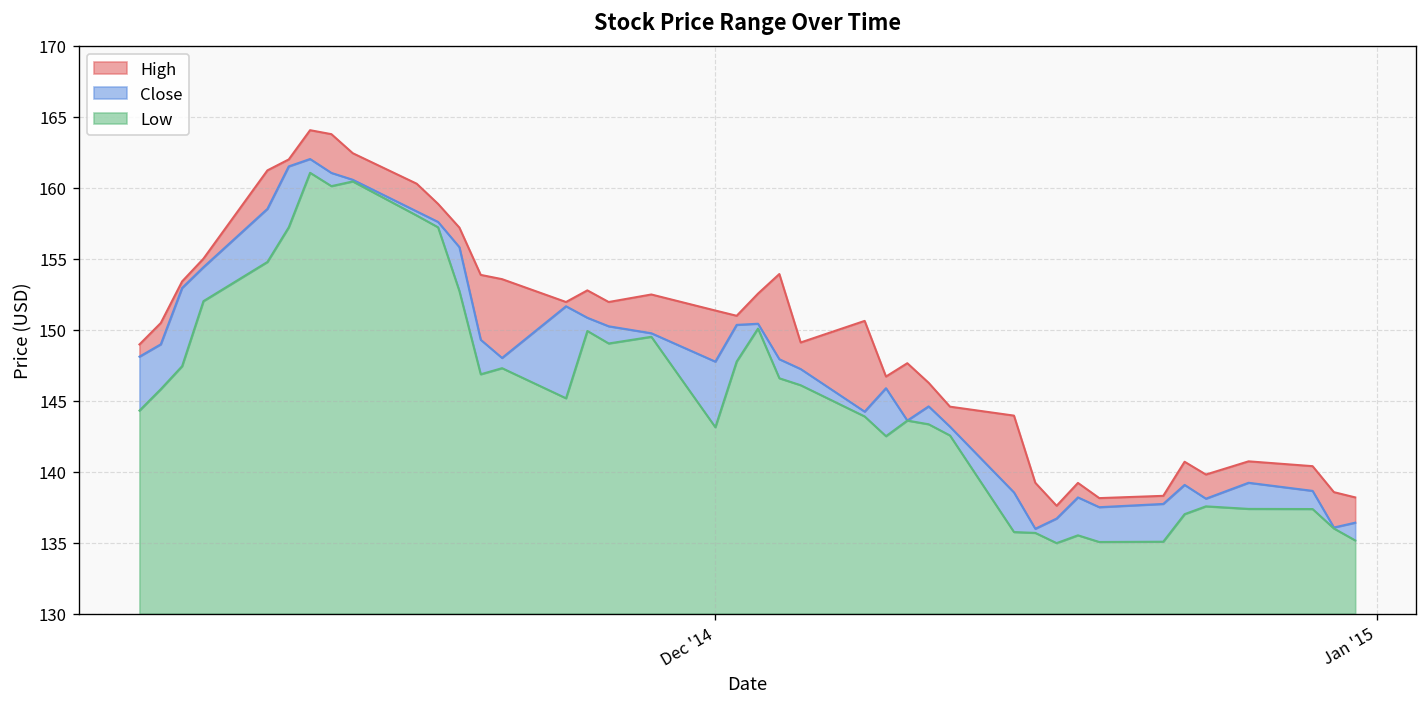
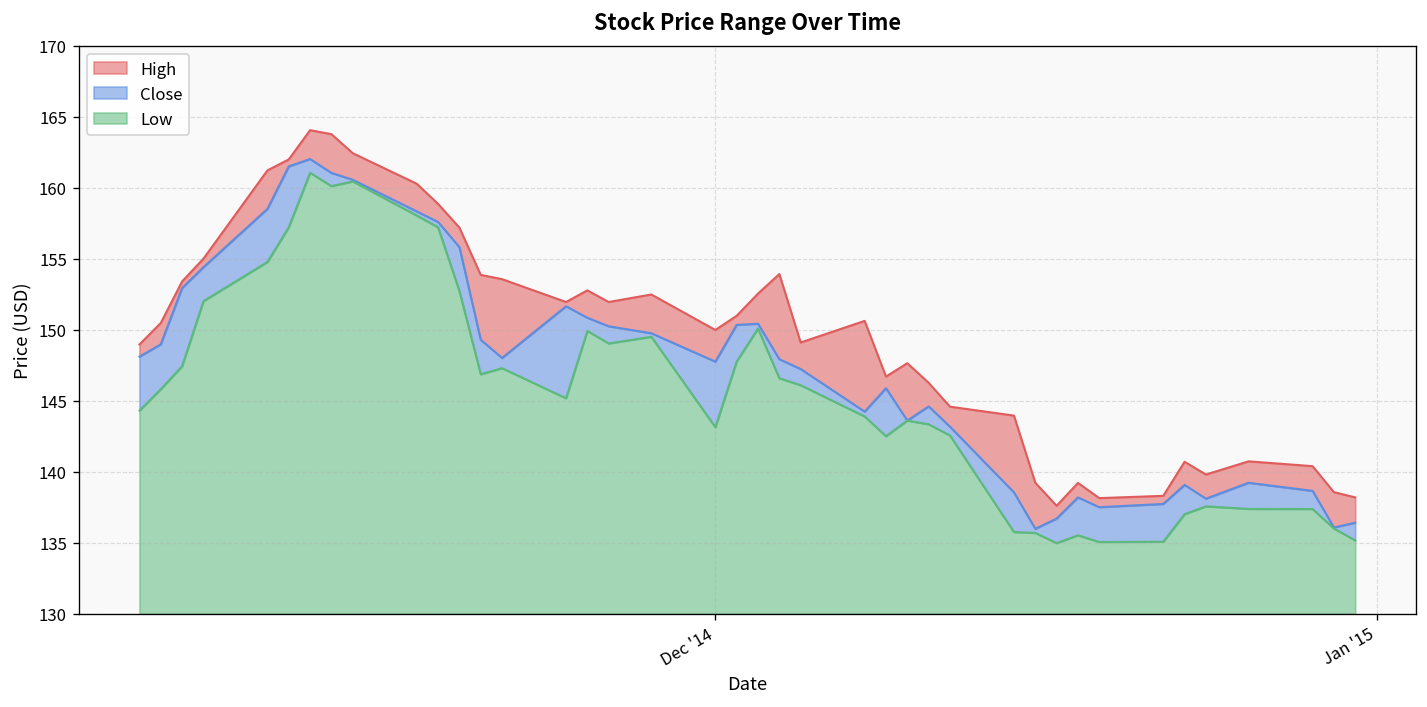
  {
    "High": {
-     "Dec '14": 151.4
+     "Dec '14": 150.0
    },
    "Close": {
      "Dec '14": 147.8
    },
    "Low": {
      "Dec '14": 143.1
    }
  }
